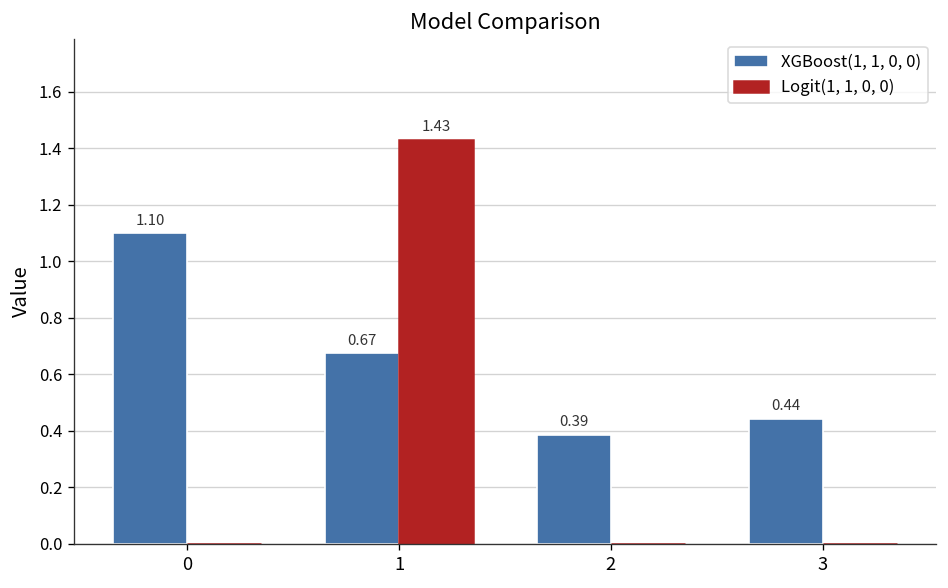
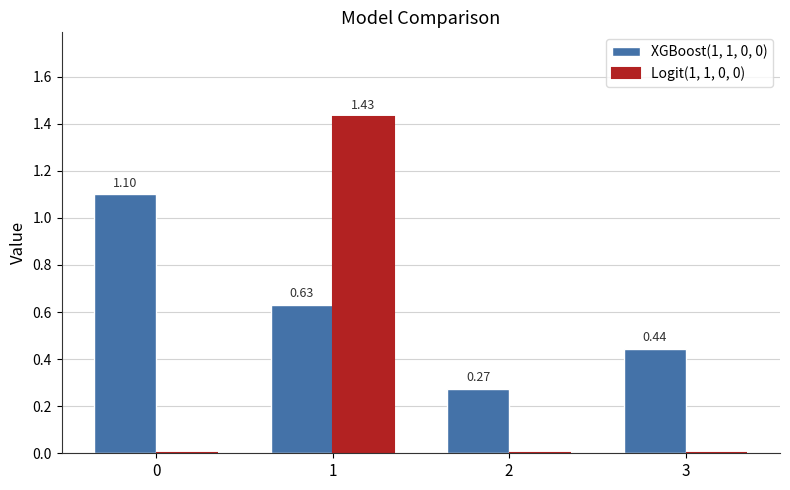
  {
    "XGBoost(1, 1, 0, 0)": {
      "0": 1.10,
-     "1": 0.67,
-     "2": 0.39,
+     "1": 0.63,
+     "2": 0.27,
      "3": 0.44
    },
    "Logit(1, 1, 0, 0)": {
      "1": 1.43
    }
  }
